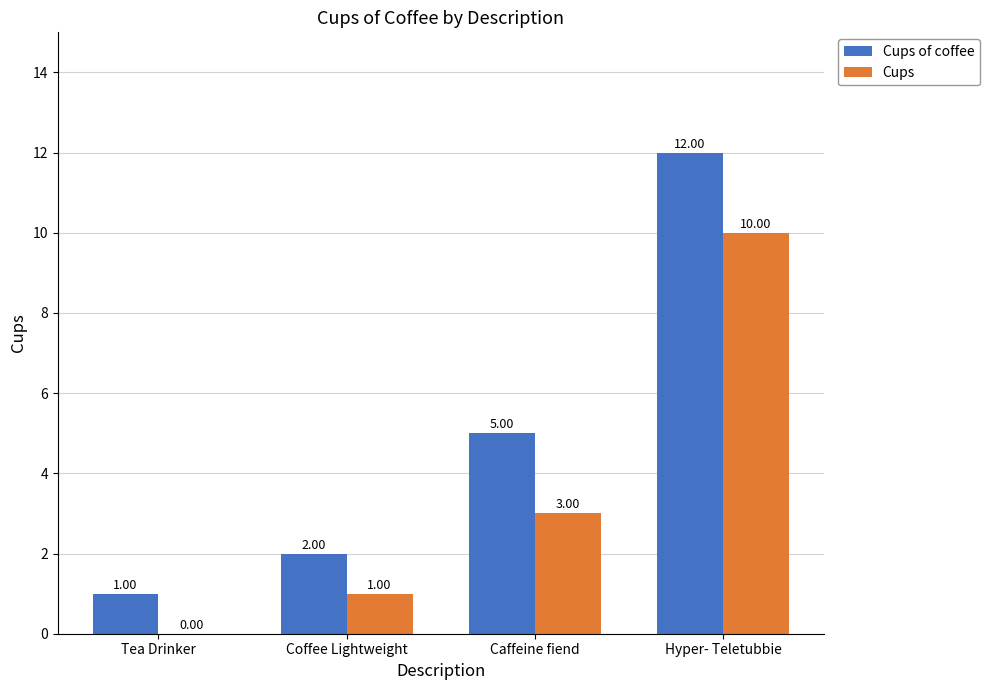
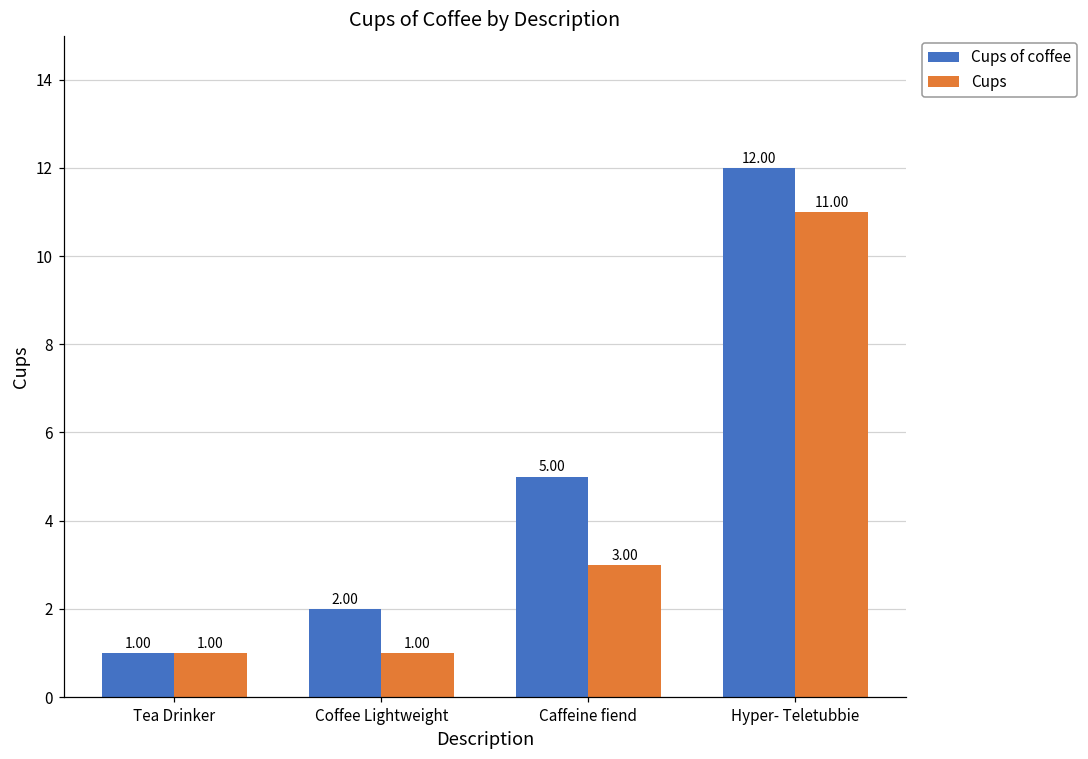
  {
    "Cups of coffee": {
      "Tea Drinker": 1.00,
      "Coffee Lightweight": 2.00,
      "Caffeine fiend": 5.00,
      "Hyper- Teletubbie": 12.00
    },
    "Cups": {
-     "Tea Drinker": 0.00,
+     "Tea Drinker": 1.00,
      "Coffee Lightweight": 1.00,
      "Caffeine fiend": 3.00,
-     "Hyper- Teletubbie": 10.00
+     "Hyper- Teletubbie": 11.00
    }
  }
